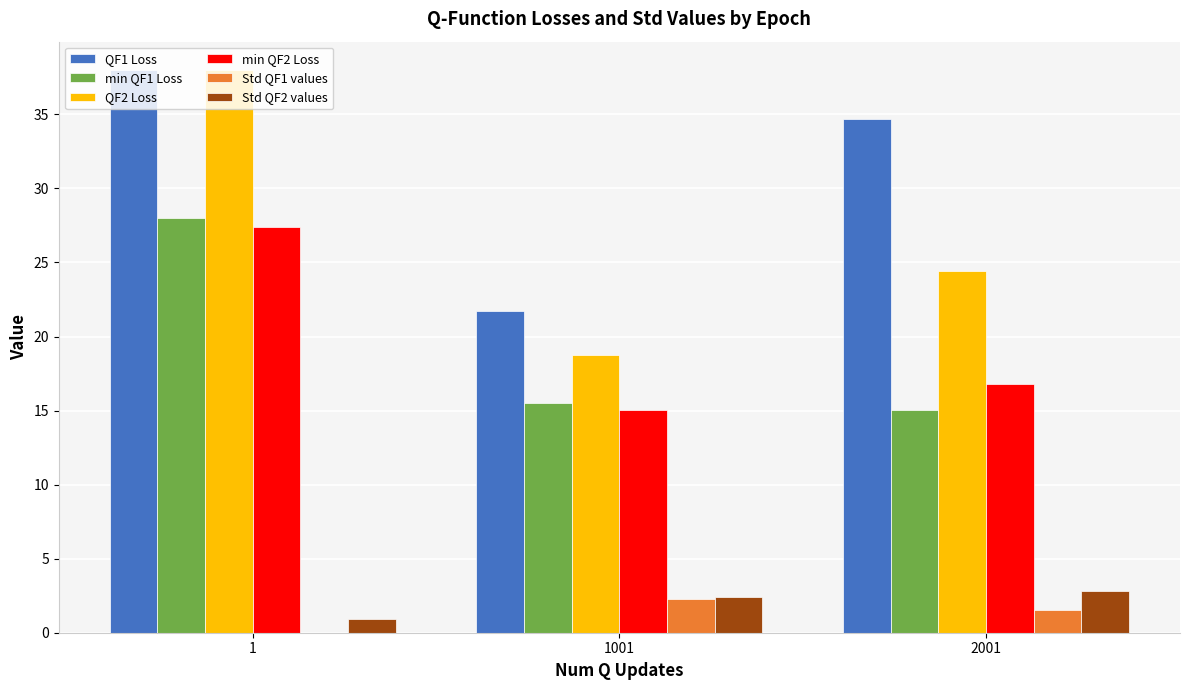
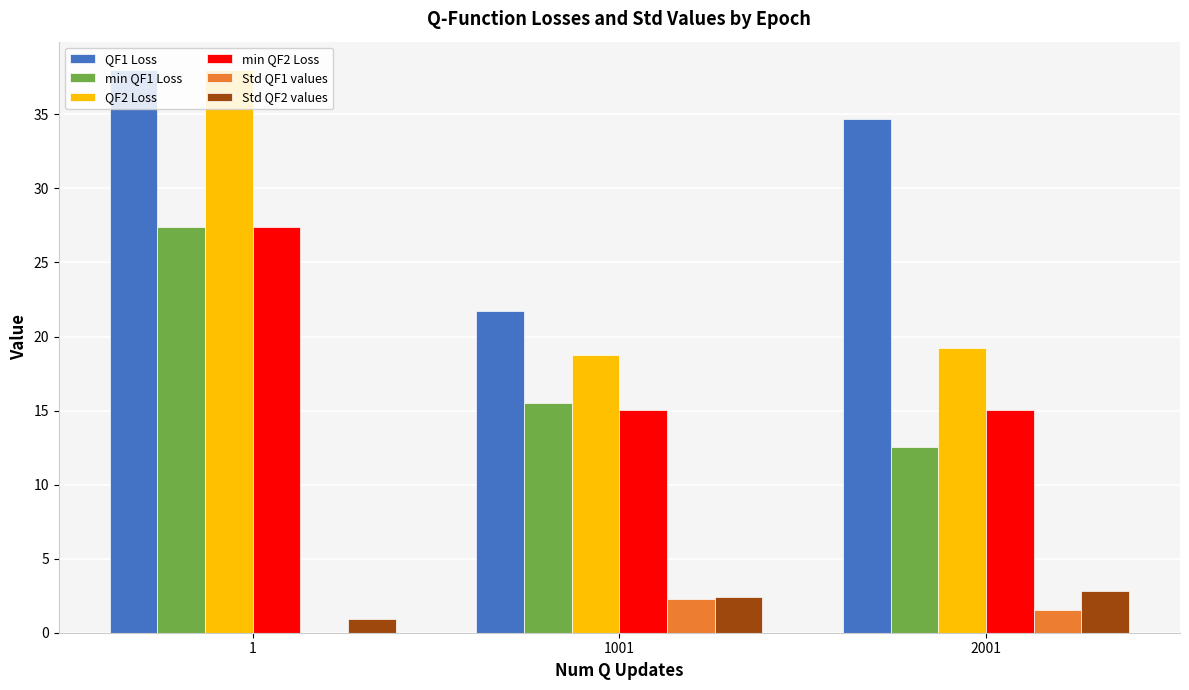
  {
    "QF1 Loss": {
      "1001": 21.7,
      "2001": 34.7
    },
    "min QF1 Loss": {
-     "1": 28.0,
+     "1": 27.4,
      "1001": 15.5,
-     "2001": 15.1
+     "2001": 12.6
    },
    "QF2 Loss": {
      "1001": 18.8,
-     "2001": 24.4
+     "2001": 19.2
    },
    "min QF2 Loss": {
      "1": 27.4,
      "1001": 15.0,
-     "2001": 16.8
+     "2001": 15.0
    },
    "Std QF1 values": {
      "1001": 2.3,
      "2001": 1.5
    },
    "Std QF2 values": {
      "1": 1.0,
      "1001": 2.4,
      "2001": 2.8
    }
  }
